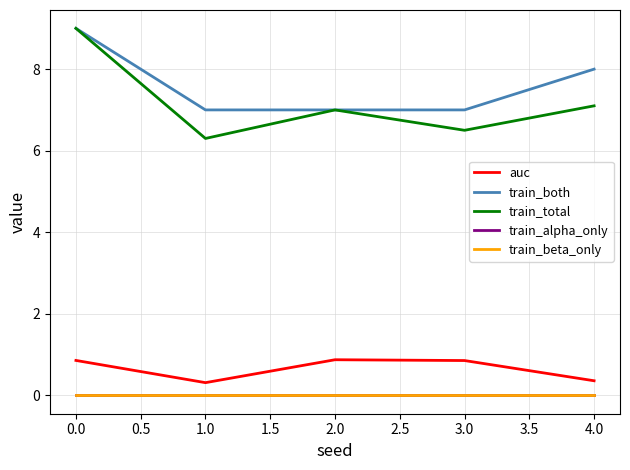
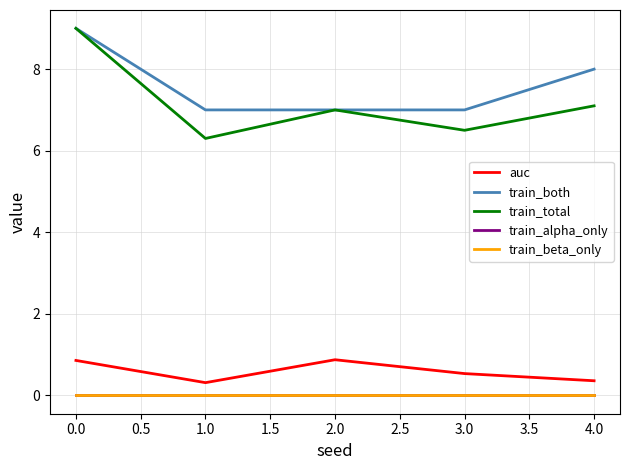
  {
    "auc": {
      "0.0": 0.9,
      "1.0": 0.3,
      "2.0": 0.9,
-     "3.0": 0.9,
+     "3.0": 0.5,
      "4.0": 0.4
    },
    "train_both": {
      "1.0": 7.0,
      "3.0": 7.0,
      "4.0": 8.0
    },
    "train_total": {
      "1.0": 6.3,
      "3.0": 6.5,
      "4.0": 7.1
    },
    "train_beta_only": {
      "0.0": 0.0,
      "1.0": 0.0,
      "2.0": 0.0,
      "3.0": 0.0,
      "4.0": 0.0
    }
  }
